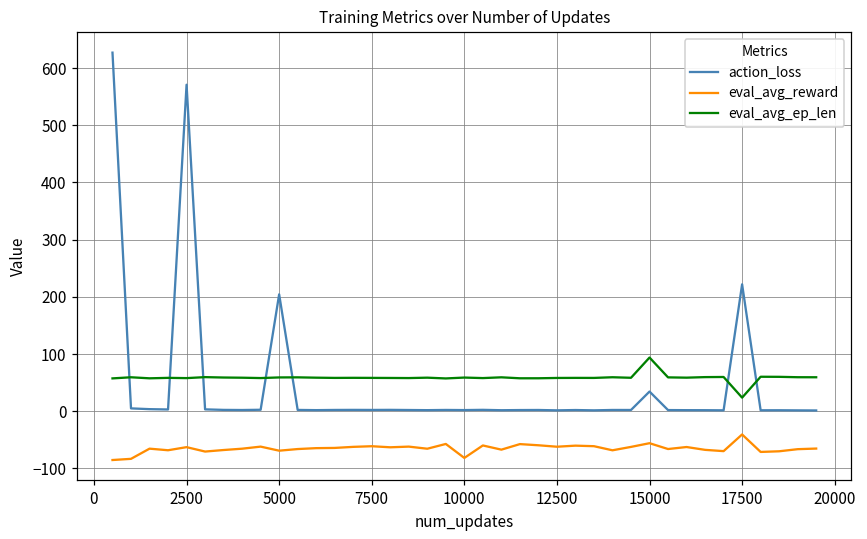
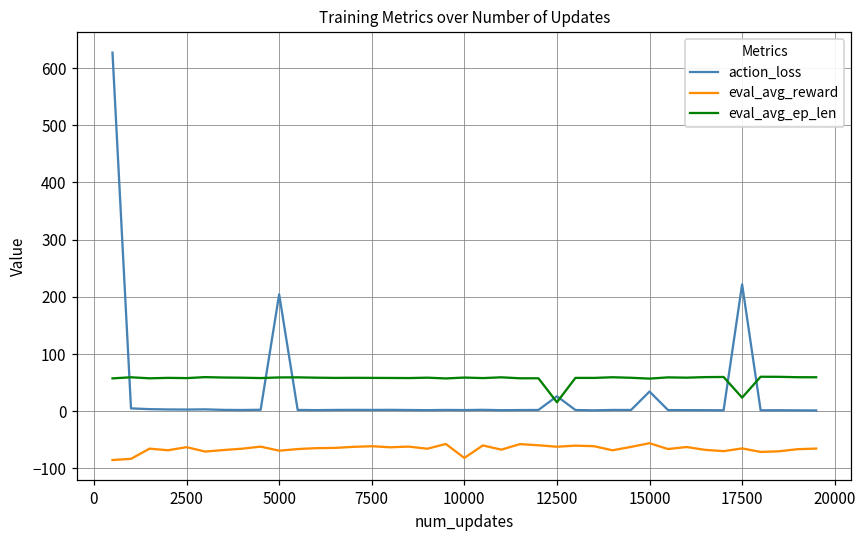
  {
    "action_loss": {
-     "2500": 570,
+     "2500": 0,
      "5000": 200,
      "7500": 0,
      "10000": 0,
-     "12500": 0,
+     "12500": 30,
      "15000": 30,
      "17500": 220
    },
    "eval_avg_reward": {
      "2500": -60,
      "5000": -70,
      "7500": -60,
      "10000": -80,
      "12500": -60,
      "15000": -60,
-     "17500": -40
+     "17500": -70
    },
    "eval_avg_ep_len": {
      "2500": 60,
      "5000": 60,
      "7500": 60,
      "10000": 60,
-     "12500": 60,
-     "15000": 90,
+     "12500": 20,
+     "15000": 60,
      "17500": 20
    }
  }
